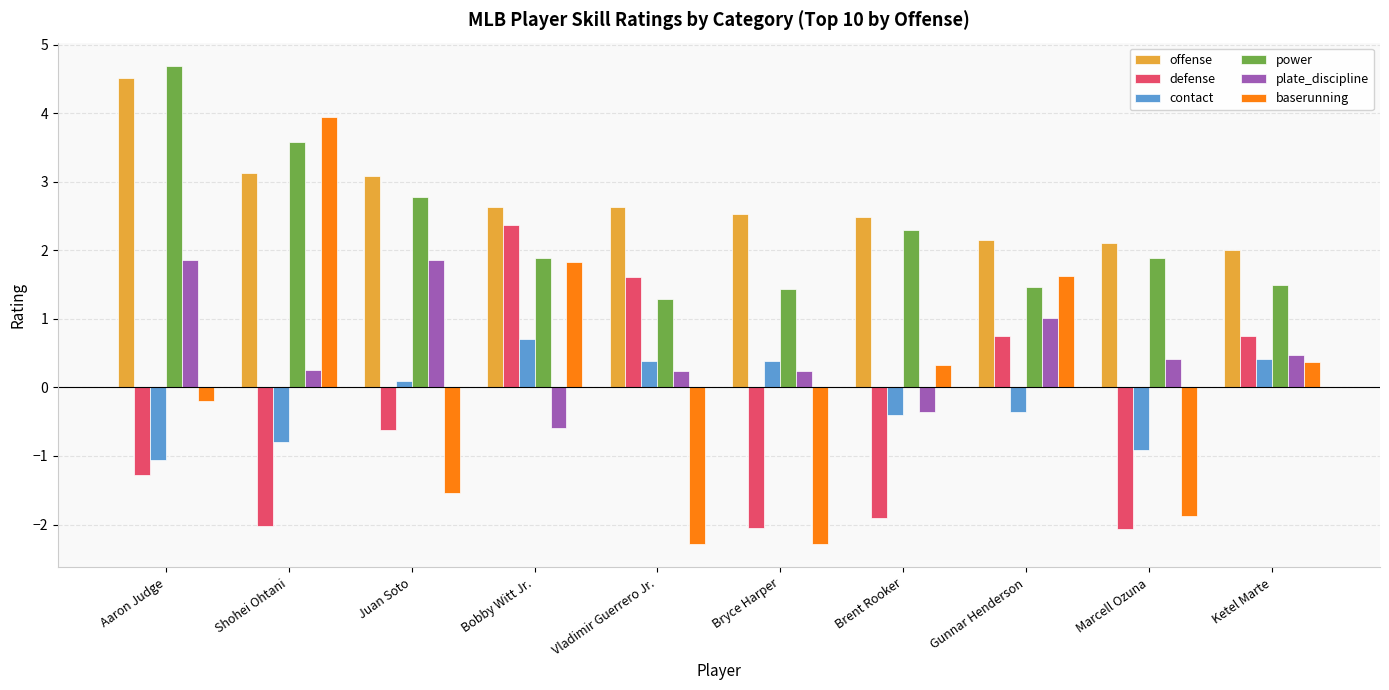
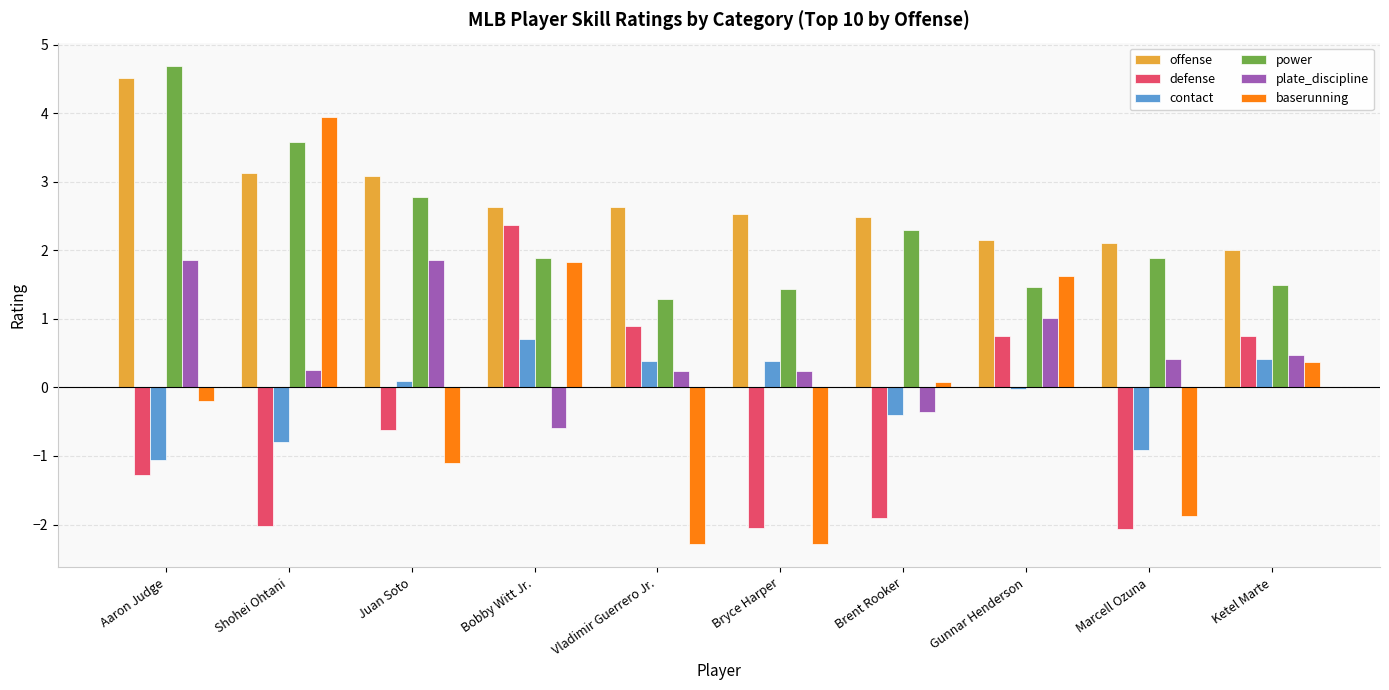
  {
    "offense": {
      "Aaron Judge": 4.5,
      "Shohei Ohtani": 3.1,
      "Juan Soto": 3.1,
      "Bobby Witt Jr.": 2.6,
      "Vladimir Guerrero Jr.": 2.6,
      "Bryce Harper": 2.5,
      "Brent Rooker": 2.5,
      "Gunnar Henderson": 2.2,
      "Marcell Ozuna": 2.1,
      "Ketel Marte": 2.0
    },
    "defense": {
      "Aaron Judge": -1.3,
      "Shohei Ohtani": -2.0,
      "Juan Soto": -0.6,
      "Bobby Witt Jr.": 2.4,
-     "Vladimir Guerrero Jr.": 1.6,
+     "Vladimir Guerrero Jr.": 0.9,
      "Bryce Harper": -2.1,
      "Brent Rooker": -1.9,
      "Gunnar Henderson": 0.7,
      "Marcell Ozuna": -2.1,
      "Ketel Marte": 0.7
    },
    "contact": {
      "Aaron Judge": -1.1,
      "Shohei Ohtani": -0.8,
      "Juan Soto": 0.1,
      "Bobby Witt Jr.": 0.7,
      "Vladimir Guerrero Jr.": 0.4,
      "Bryce Harper": 0.4,
      "Brent Rooker": -0.4,
-     "Gunnar Henderson": -0.4,
+     "Gunnar Henderson": 0.0,
      "Marcell Ozuna": -0.9,
      "Ketel Marte": 0.4
    },
    "power": {
      "Aaron Judge": 4.7,
      "Shohei Ohtani": 3.6,
      "Juan Soto": 2.8,
      "Bobby Witt Jr.": 1.9,
      "Vladimir Guerrero Jr.": 1.3,
      "Bryce Harper": 1.4,
      "Brent Rooker": 2.3,
      "Gunnar Henderson": 1.5,
      "Marcell Ozuna": 1.9,
      "Ketel Marte": 1.5
    },
    "plate_discipline": {
      "Aaron Judge": 1.9,
      "Shohei Ohtani": 0.3,
      "Juan Soto": 1.9,
      "Bobby Witt Jr.": -0.6,
      "Vladimir Guerrero Jr.": 0.2,
      "Bryce Harper": 0.2,
      "Brent Rooker": -0.4,
      "Gunnar Henderson": 1.0,
      "Marcell Ozuna": 0.4,
      "Ketel Marte": 0.5
    },
    "baserunning": {
      "Aaron Judge": -0.2,
      "Shohei Ohtani": 3.9,
-     "Juan Soto": -1.5,
+     "Juan Soto": -1.1,
      "Bobby Witt Jr.": 1.8,
      "Vladimir Guerrero Jr.": -2.3,
      "Bryce Harper": -2.3,
-     "Brent Rooker": 0.3,
+     "Brent Rooker": 0.1,
      "Gunnar Henderson": 1.6,
      "Marcell Ozuna": -1.9,
      "Ketel Marte": 0.4
    }
  }
